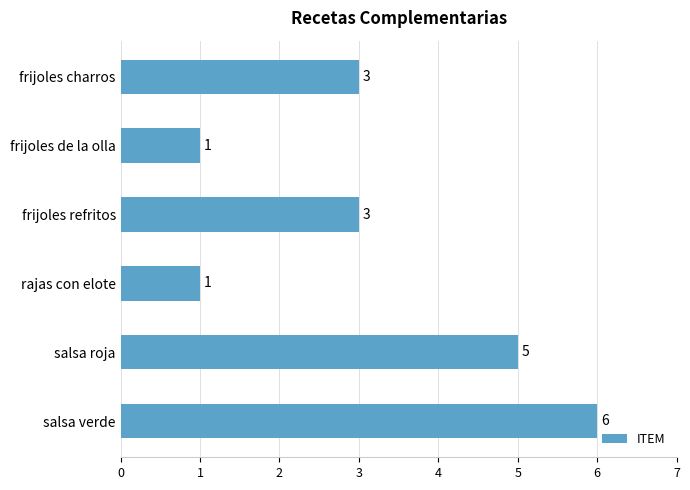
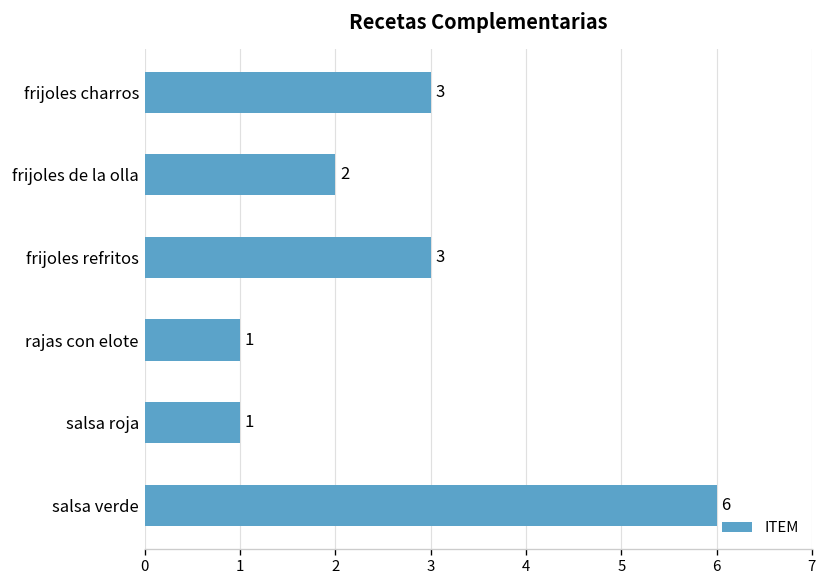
  {
    "frijoles charros": 3,
-   "frijoles de la olla": 1,
+   "frijoles de la olla": 2,
    "frijoles refritos": 3,
    "rajas con elote": 1,
-   "salsa roja": 5,
+   "salsa roja": 1,
    "salsa verde": 6
  }
